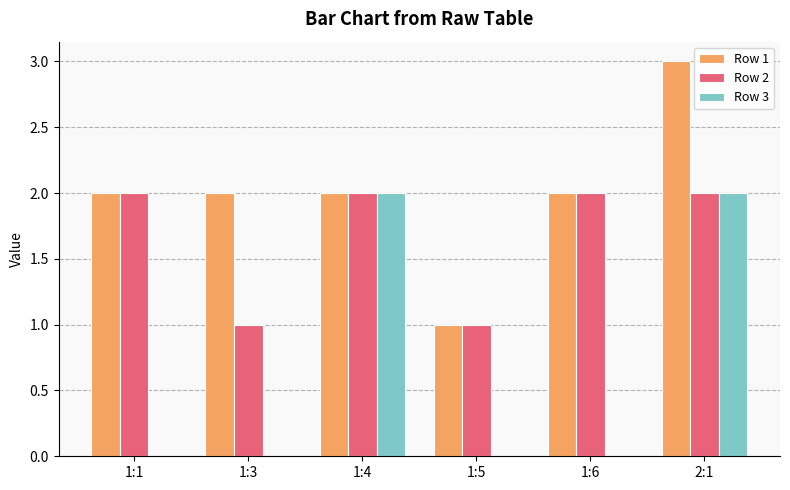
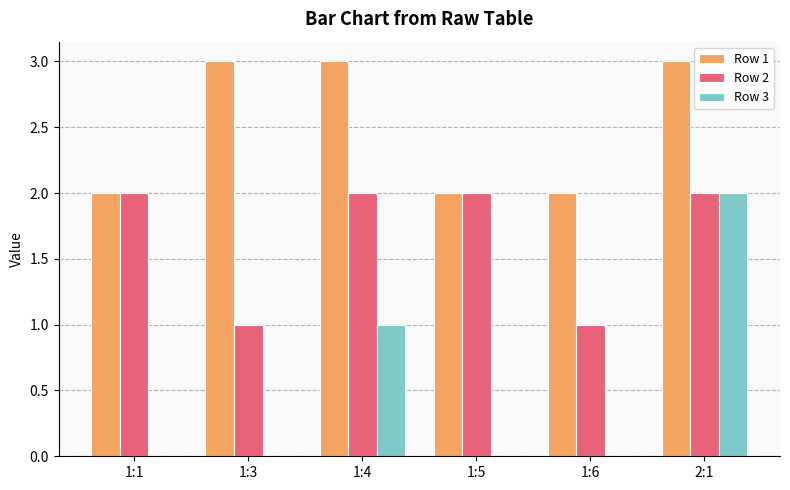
  {
    "Row 1": {
      "1:1": 2,
-     "1:3": 2,
-     "1:4": 2,
-     "1:5": 1,
+     "1:3": 3,
+     "1:4": 3,
+     "1:5": 2,
      "1:6": 2,
      "2:1": 3
    },
    "Row 2": {
      "1:1": 2,
      "1:3": 1,
      "1:4": 2,
-     "1:5": 1,
-     "1:6": 2,
+     "1:5": 2,
+     "1:6": 1,
      "2:1": 2
    },
    "Row 3": {
      "1:1": 0,
      "1:3": 0,
-     "1:4": 2,
+     "1:4": 1,
      "1:5": 0,
      "1:6": 0,
      "2:1": 2
    }
  }
